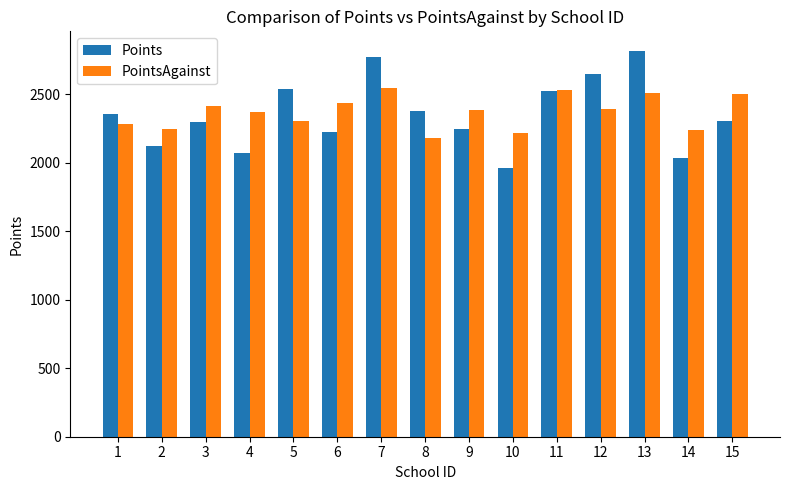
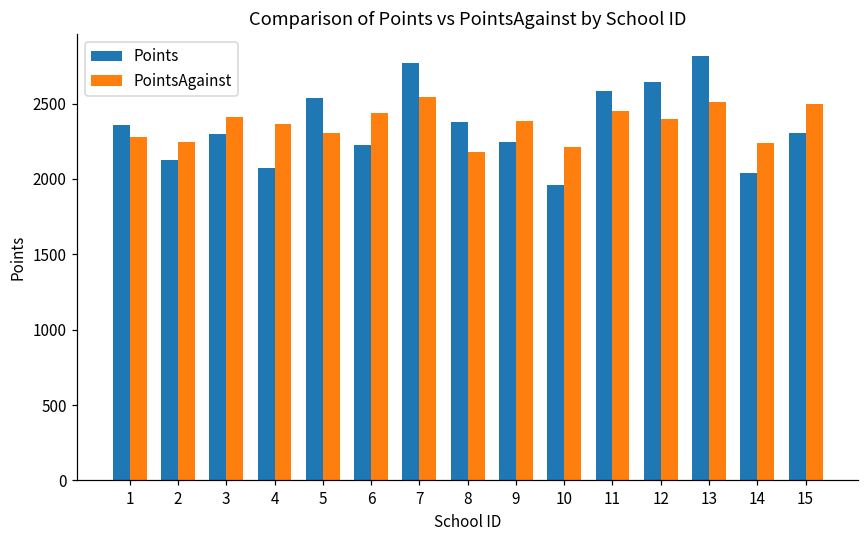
  {
    "Points": {
      "1": 2360,
      "2": 2120,
      "3": 2300,
      "4": 2070,
      "5": 2540,
      "6": 2220,
      "7": 2770,
      "8": 2380,
      "9": 2240,
      "10": 1960,
-     "11": 2520,
+     "11": 2580,
      "12": 2650,
      "13": 2820,
      "14": 2040,
      "15": 2310
    },
    "PointsAgainst": {
      "1": 2280,
      "2": 2240,
      "3": 2410,
      "4": 2370,
      "5": 2300,
      "6": 2440,
      "7": 2540,
      "8": 2180,
      "9": 2390,
      "10": 2220,
-     "11": 2530,
+     "11": 2450,
      "12": 2400,
      "13": 2510,
      "14": 2240,
      "15": 2500
    }
  }
